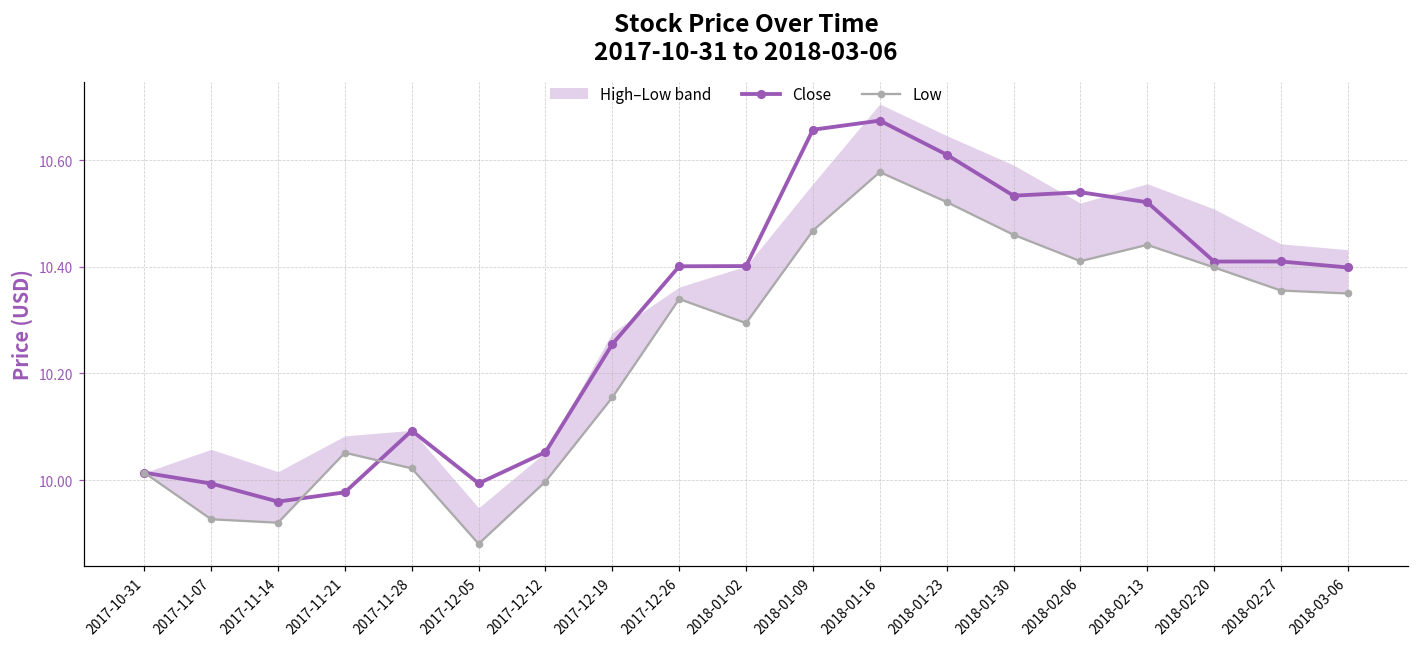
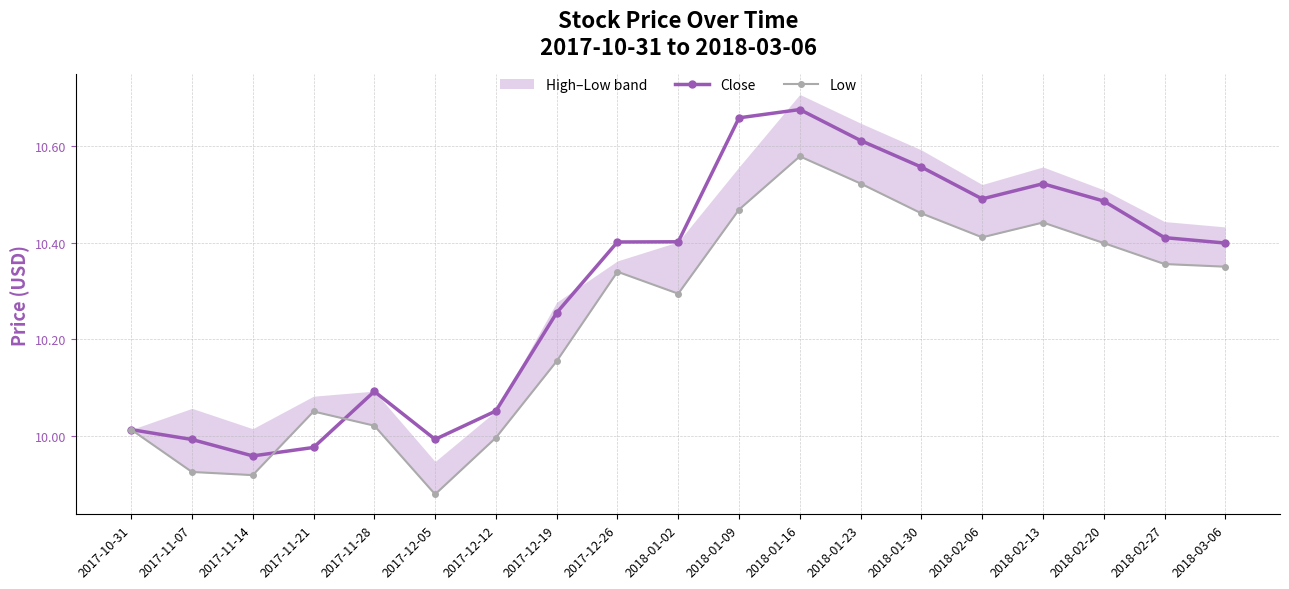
  {
    "Close": {
      "2017-11-07": 9.99,
      "2017-11-14": 9.96,
      "2017-11-21": 9.98,
      "2017-12-05": 9.99,
      "2017-12-19": 10.26,
      "2017-12-26": 10.40,
      "2018-01-09": 10.66,
      "2018-01-16": 10.67,
      "2018-01-23": 10.61,
-     "2018-01-30": 10.53,
-     "2018-02-06": 10.54,
+     "2018-01-30": 10.56,
+     "2018-02-06": 10.49,
      "2018-02-13": 10.52,
-     "2018-02-20": 10.41,
+     "2018-02-20": 10.49,
      "2018-02-27": 10.41,
      "2018-03-06": 10.40
    }
  }
